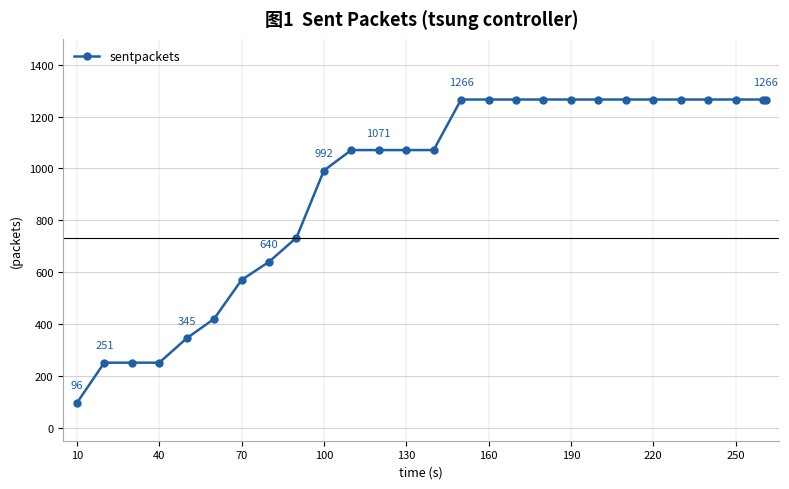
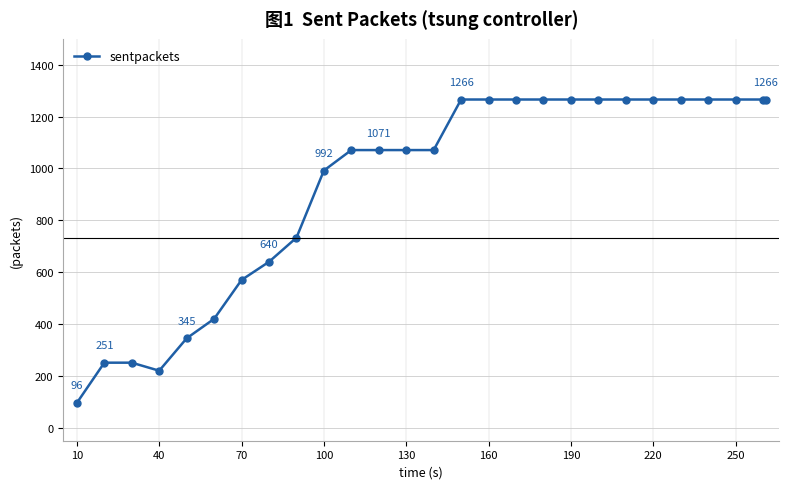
  {
-   "40": 250,
+   "40": 220,
    "70": 570,
    "190": 1270,
    "220": 1270
  }
